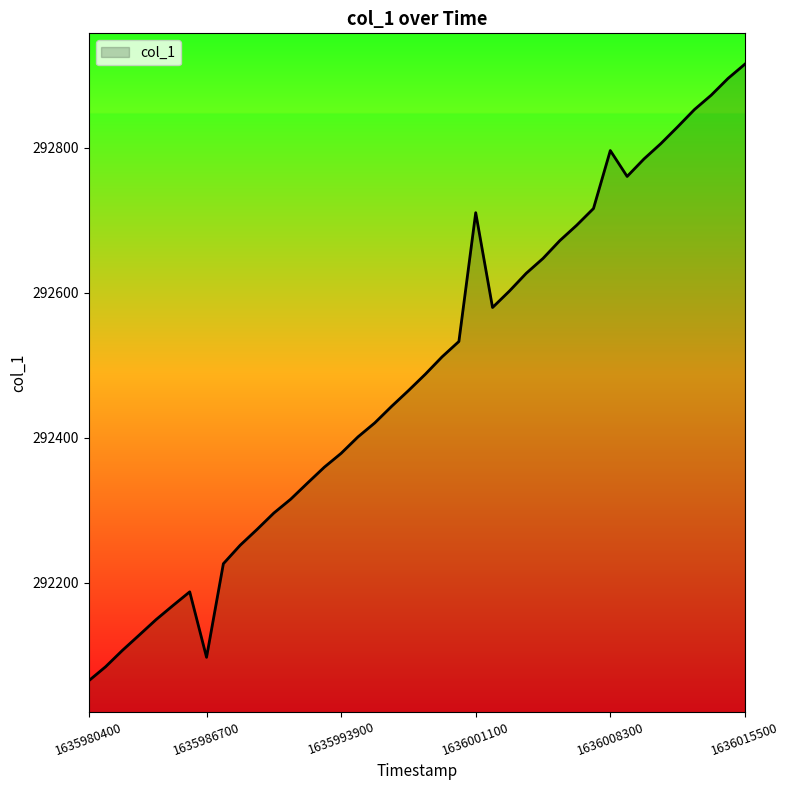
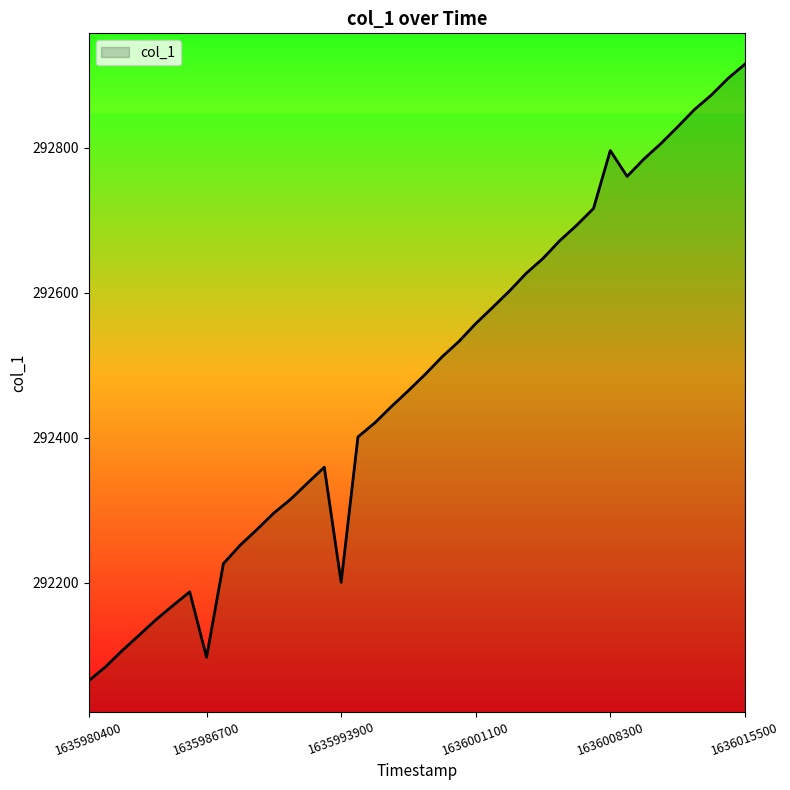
  {
    "1635980400": 292070,
    "1635986700": 292100,
-   "1635993900": 292380,
-   "1636001100": 292710,
+   "1635993900": 292200,
+   "1636001100": 292560,
    "1636008300": 292800,
    "1636015500": 292920
  }
